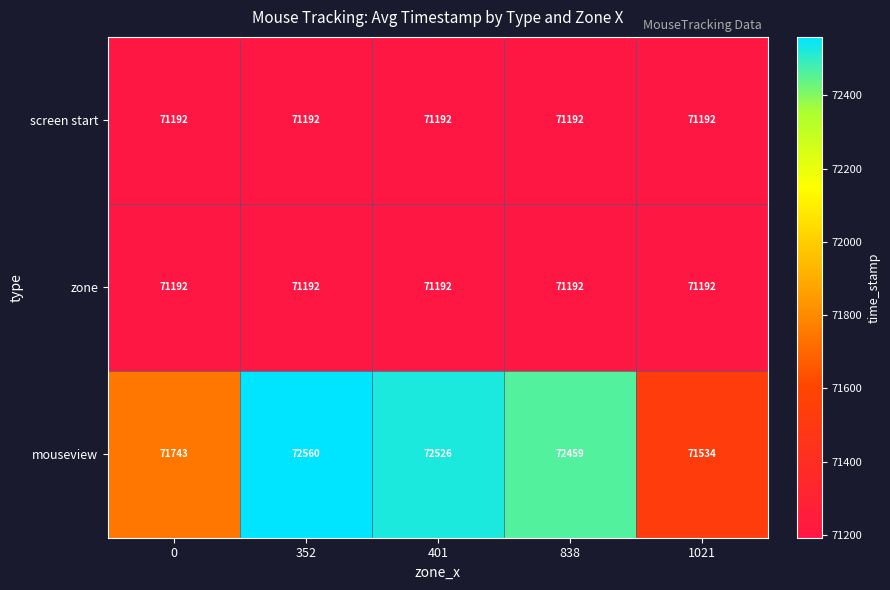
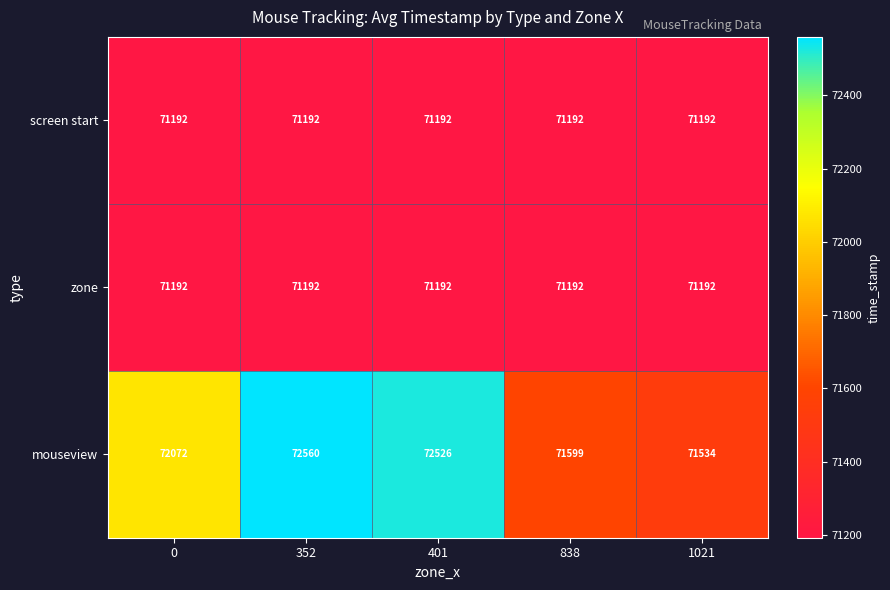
  {
    "screen start": {
      "0": 71192,
      "352": 71192,
      "401": 71192,
      "838": 71192,
      "1021": 71192
    },
    "zone": {
      "0": 71192,
      "352": 71192,
      "401": 71192,
      "838": 71192,
      "1021": 71192
    },
    "mouseview": {
-     "0": 71743,
+     "0": 72072,
      "352": 72560,
      "401": 72526,
-     "838": 72459,
+     "838": 71599,
      "1021": 71534
    }
  }
